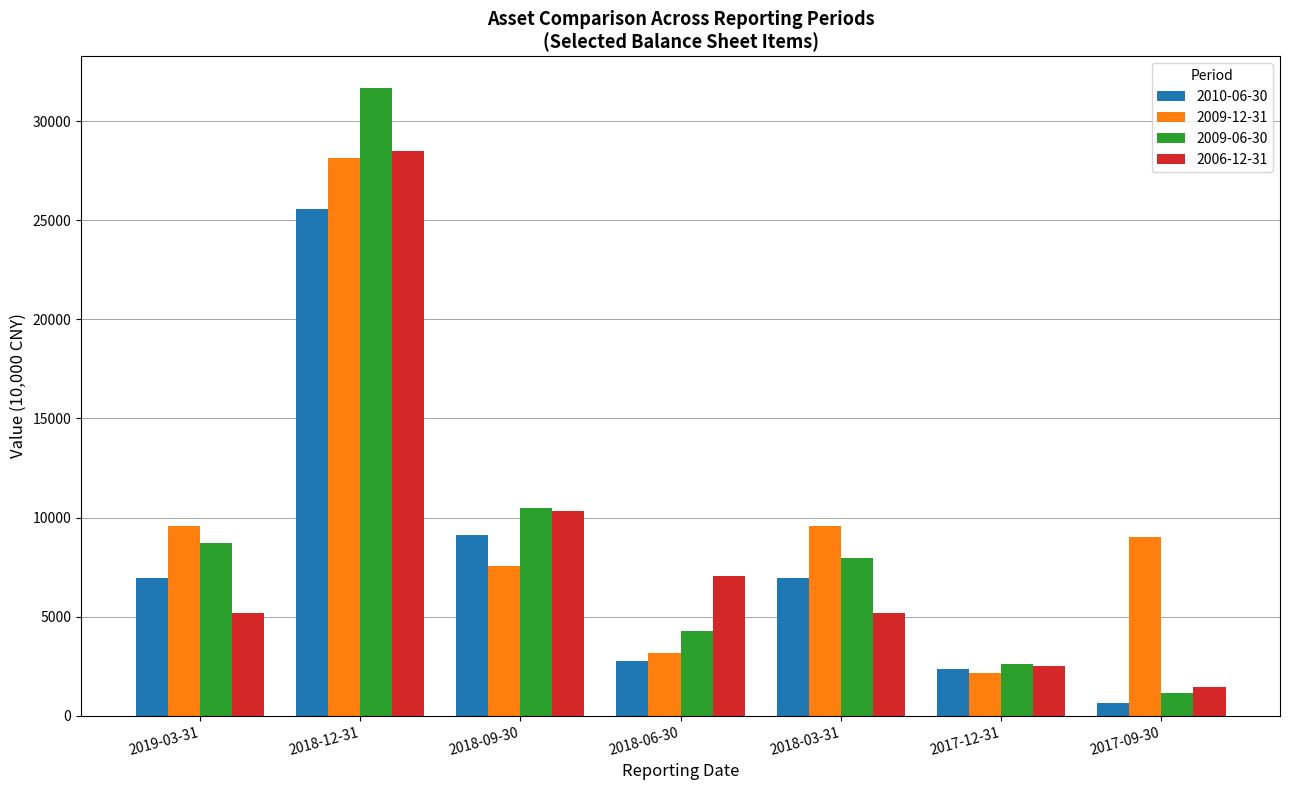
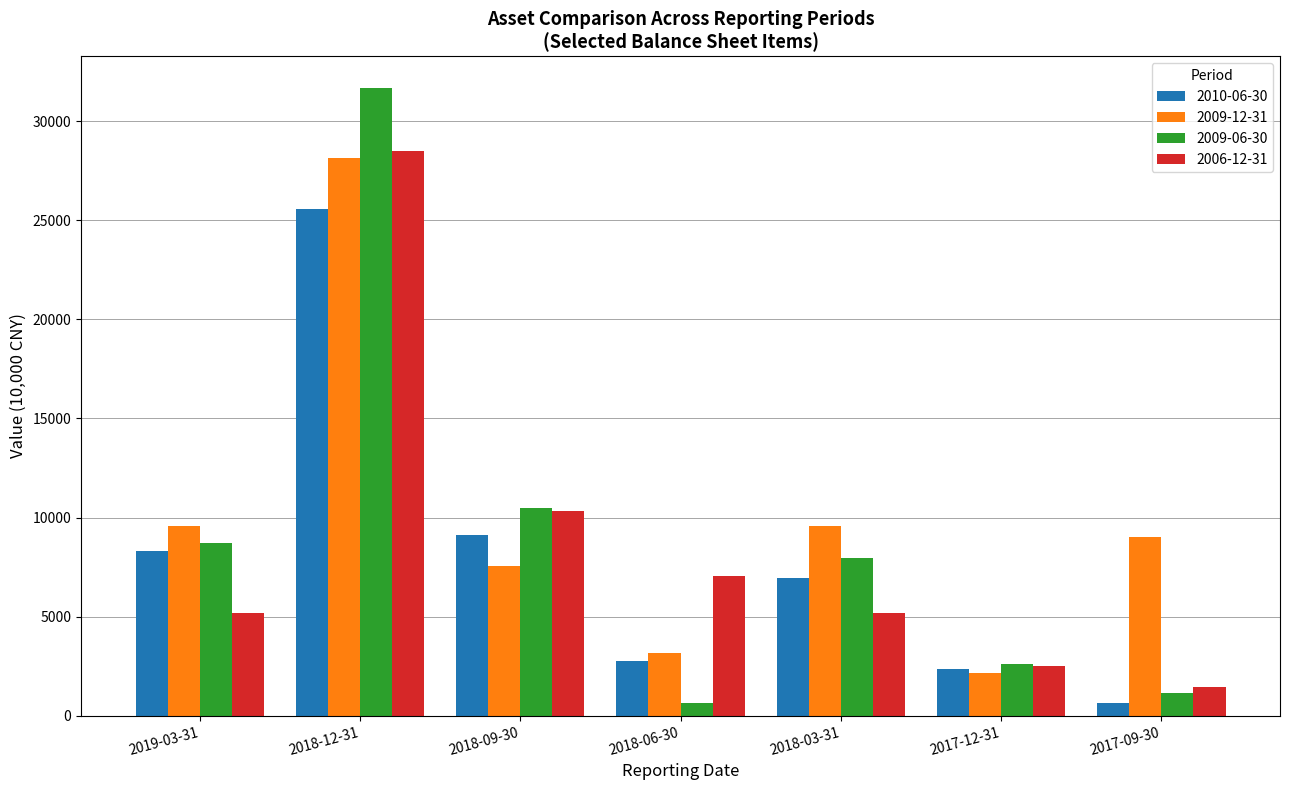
  {
    "2010-06-30": {
-     "2019-03-31": 6900,
+     "2019-03-31": 8300,
      "2018-12-31": 25600,
      "2018-09-30": 9100,
      "2018-06-30": 2800,
      "2018-03-31": 6900,
      "2017-12-31": 2400,
      "2017-09-30": 600
    },
    "2009-12-31": {
      "2019-03-31": 9600,
      "2018-12-31": 28100,
      "2018-09-30": 7600,
      "2018-06-30": 3200,
      "2018-03-31": 9600,
      "2017-12-31": 2200,
      "2017-09-30": 9000
    },
    "2009-06-30": {
      "2019-03-31": 8700,
      "2018-12-31": 31700,
      "2018-09-30": 10500,
-     "2018-06-30": 4300,
+     "2018-06-30": 600,
      "2018-03-31": 8000,
      "2017-12-31": 2600,
      "2017-09-30": 1200
    },
    "2006-12-31": {
      "2019-03-31": 5200,
      "2018-12-31": 28500,
      "2018-09-30": 10300,
      "2018-06-30": 7100,
      "2018-03-31": 5200,
      "2017-12-31": 2500,
      "2017-09-30": 1500
    }
  }
